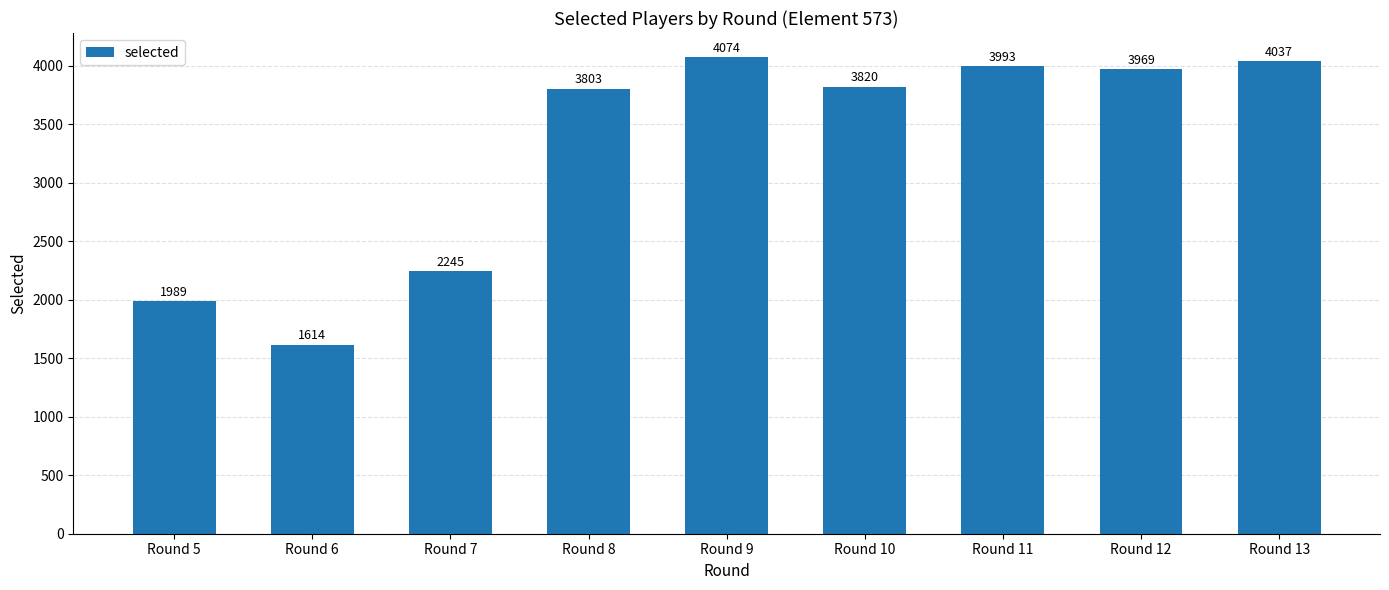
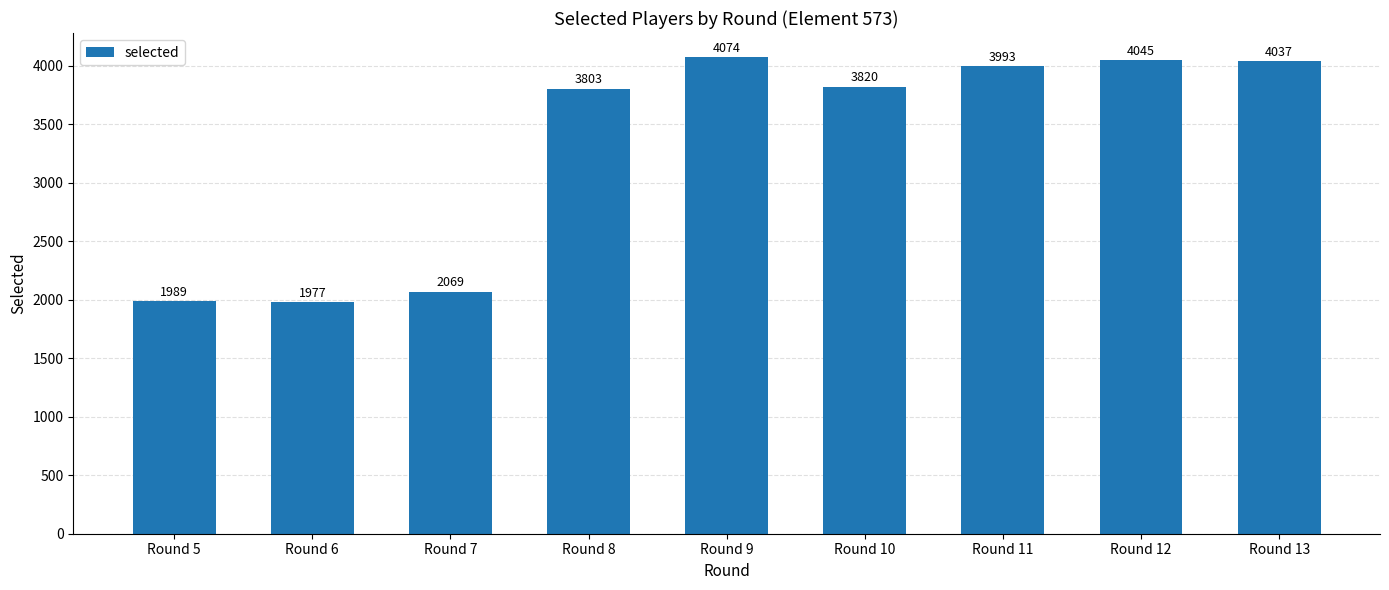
  {
    "Round 5": 1989,
-   "Round 6": 1614,
-   "Round 7": 2245,
+   "Round 6": 1977,
+   "Round 7": 2069,
    "Round 8": 3803,
    "Round 9": 4074,
    "Round 10": 3820,
    "Round 11": 3993,
-   "Round 12": 3969,
+   "Round 12": 4045,
    "Round 13": 4037
  }
